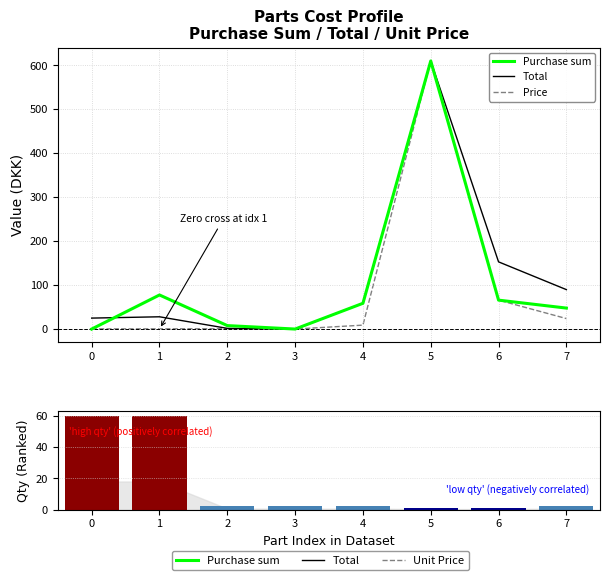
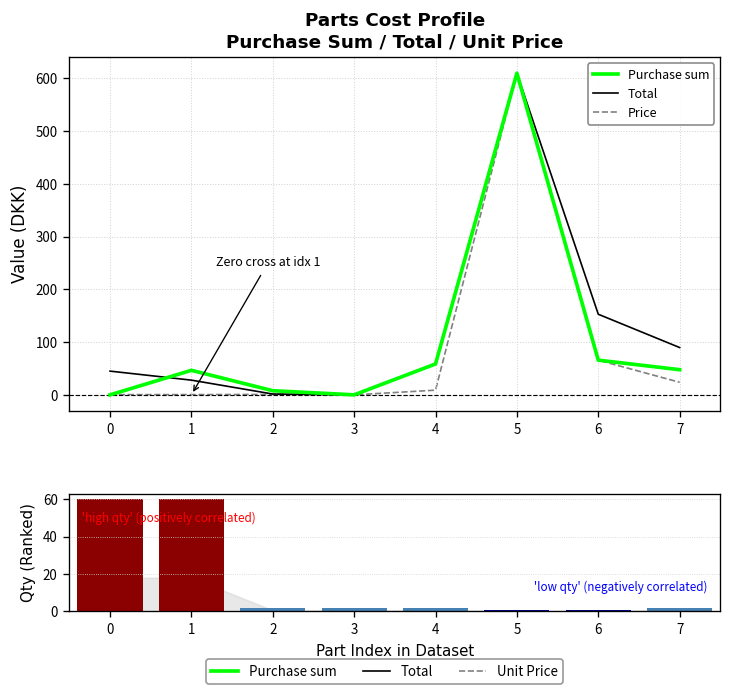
  {
    "Parts Cost Profile Purchase Sum / Total / Unit Price": {
      "Purchase sum": {
-       "1": 80,
+       "1": 50,
        "7": 50
      },
      "Total": {
-       "0": 20,
+       "0": 50,
        "1": 30,
        "6": 150,
        "7": 90
      },
      "Price": {
        "1": 0,
        "4": 10,
        "7": 20
      }
    }
  }
